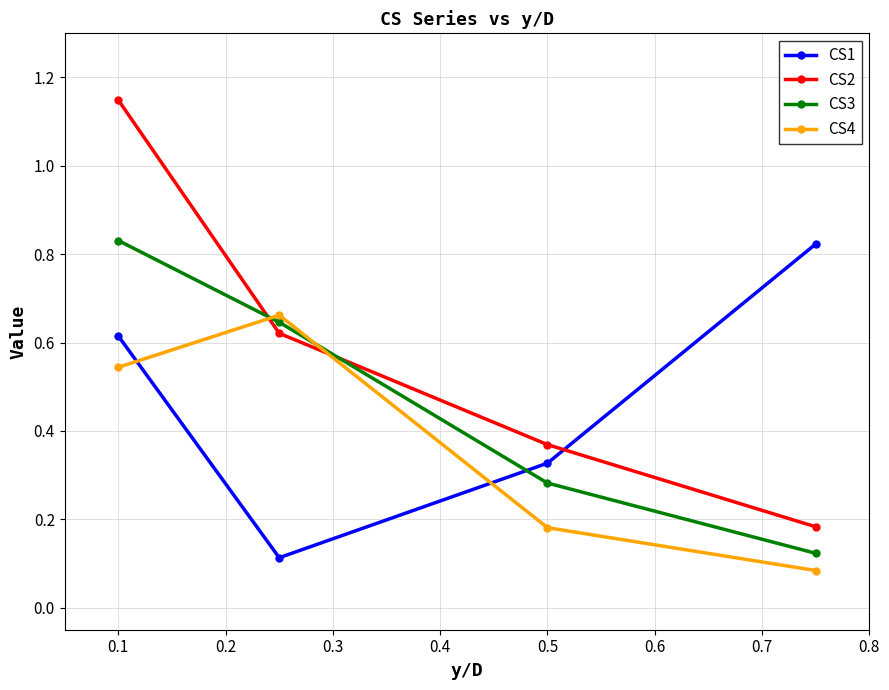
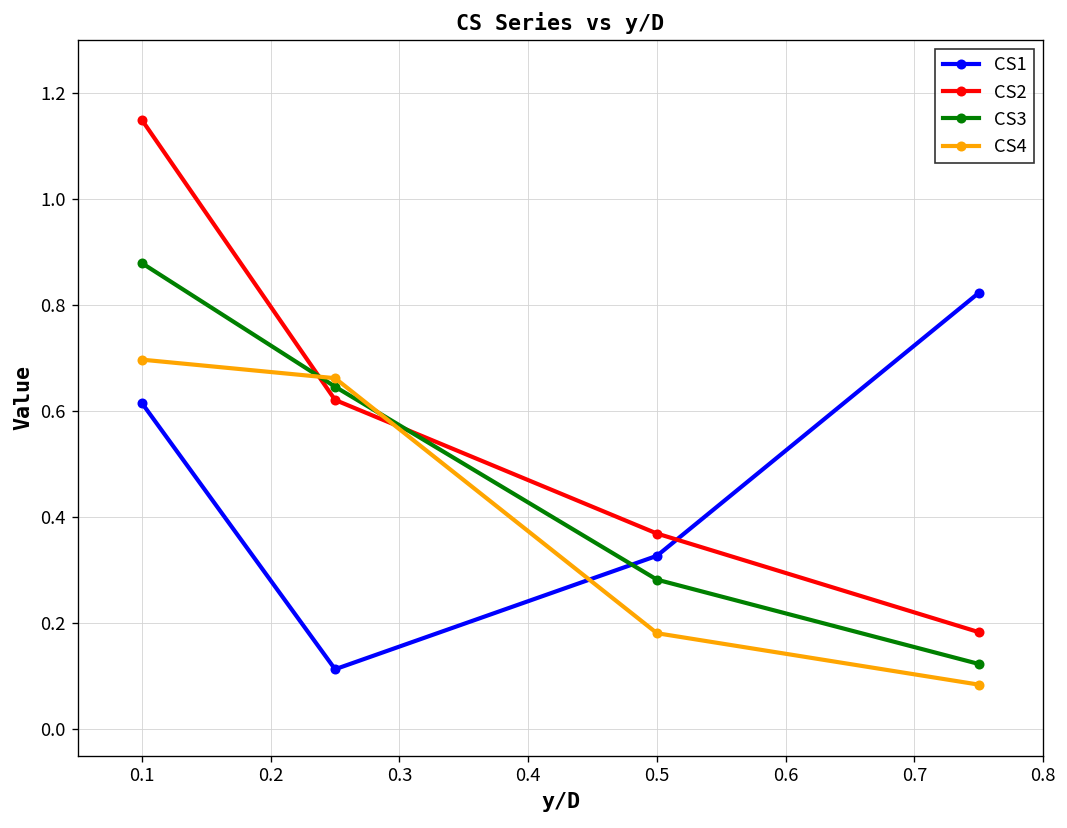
  {
    "CS1": {
      "0.1": 0.62,
      "0.5": 0.33
    },
    "CS2": {
      "0.1": 1.15,
      "0.5": 0.37
    },
    "CS3": {
-     "0.1": 0.83,
+     "0.1": 0.88,
      "0.5": 0.28
    },
    "CS4": {
-     "0.1": 0.54,
+     "0.1": 0.70,
      "0.5": 0.18
    }
  }
